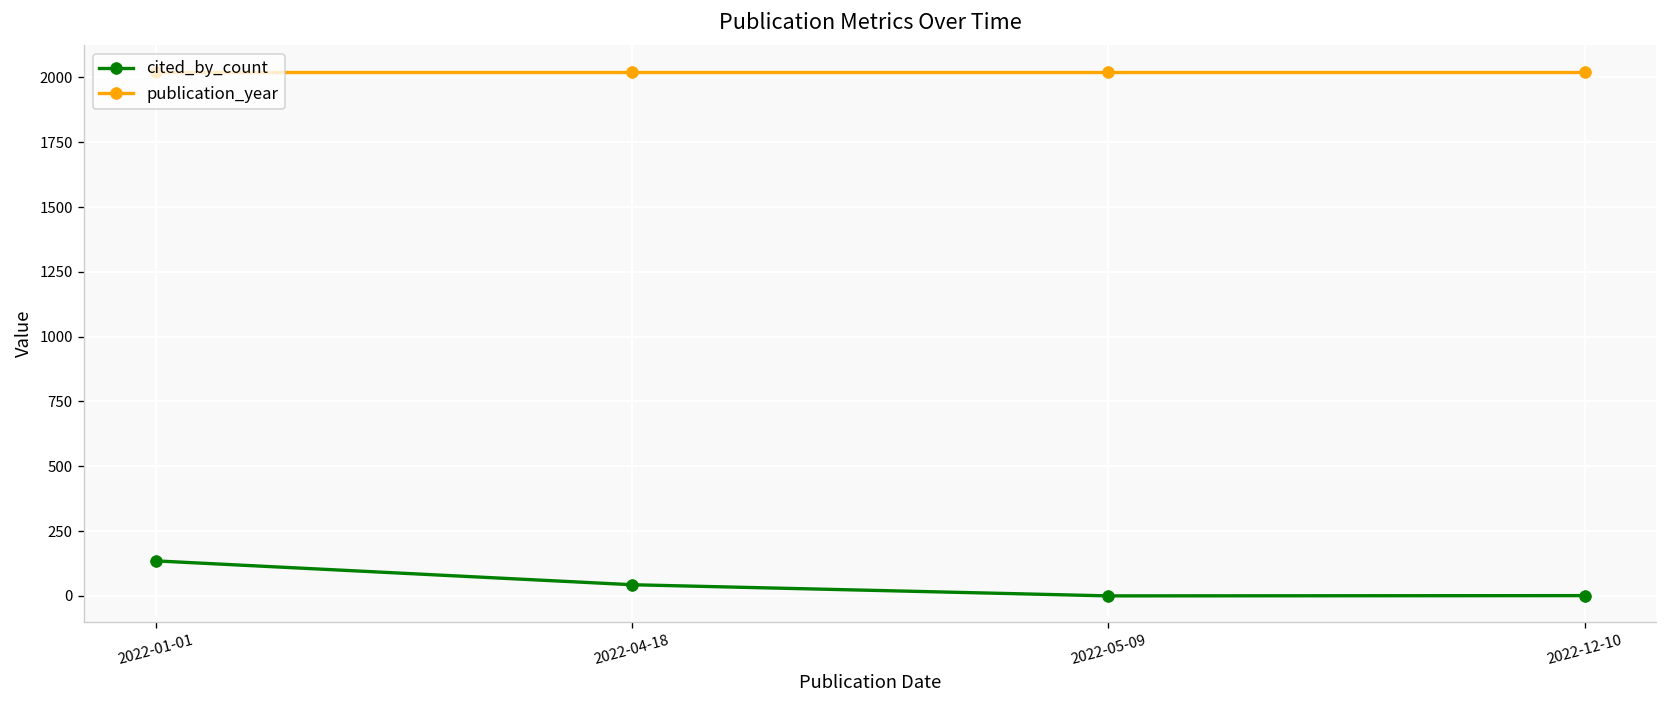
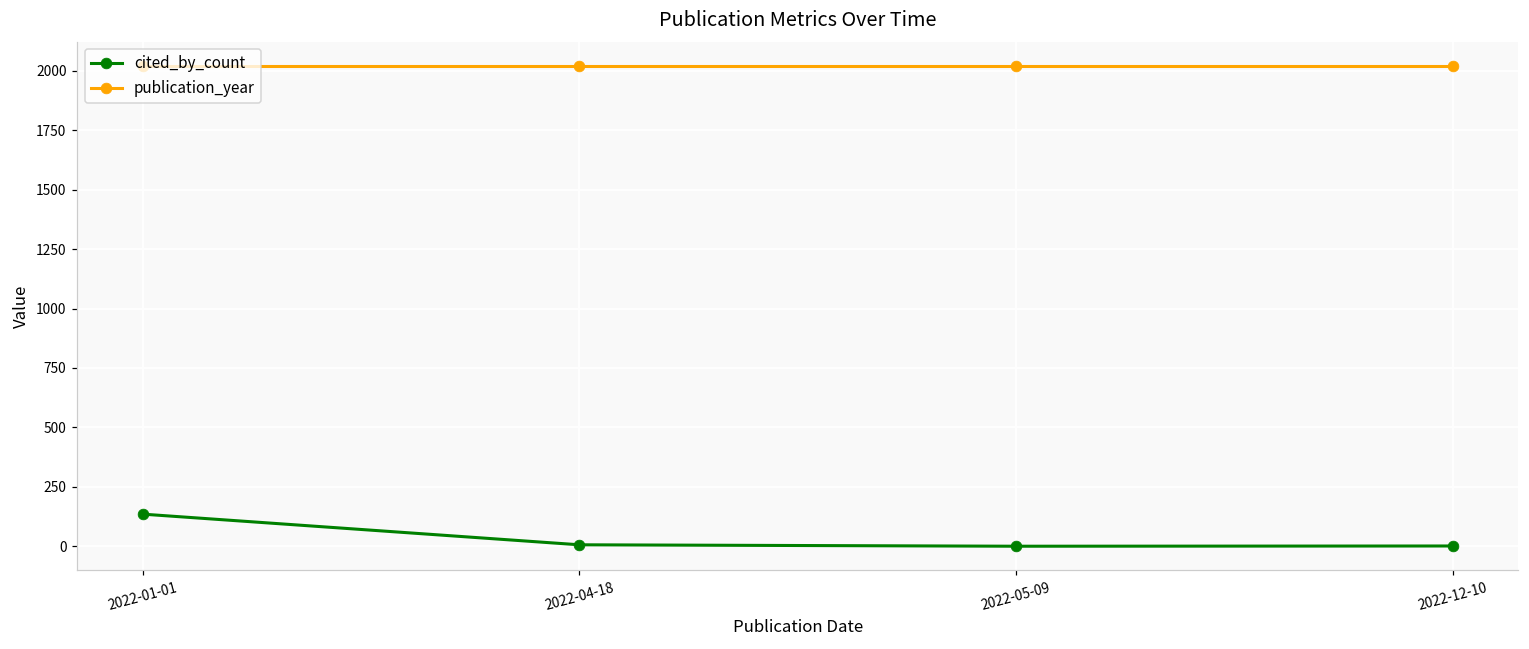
  {
    "cited_by_count": {
      "2022-01-01": 140,
-     "2022-04-18": 40,
+     "2022-04-18": 10,
      "2022-05-09": 0,
      "2022-12-10": 0
    },
    "publication_year": {
      "2022-04-18": 2020,
      "2022-05-09": 2020,
      "2022-12-10": 2020
    }
  }
